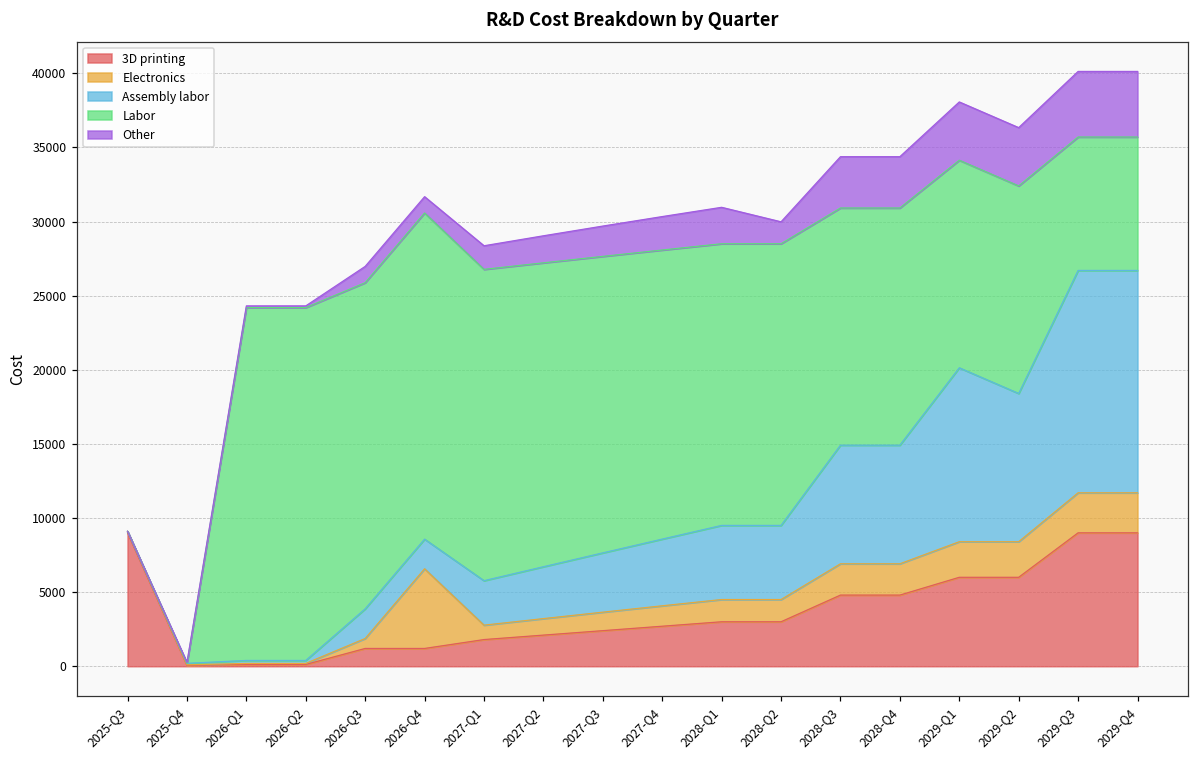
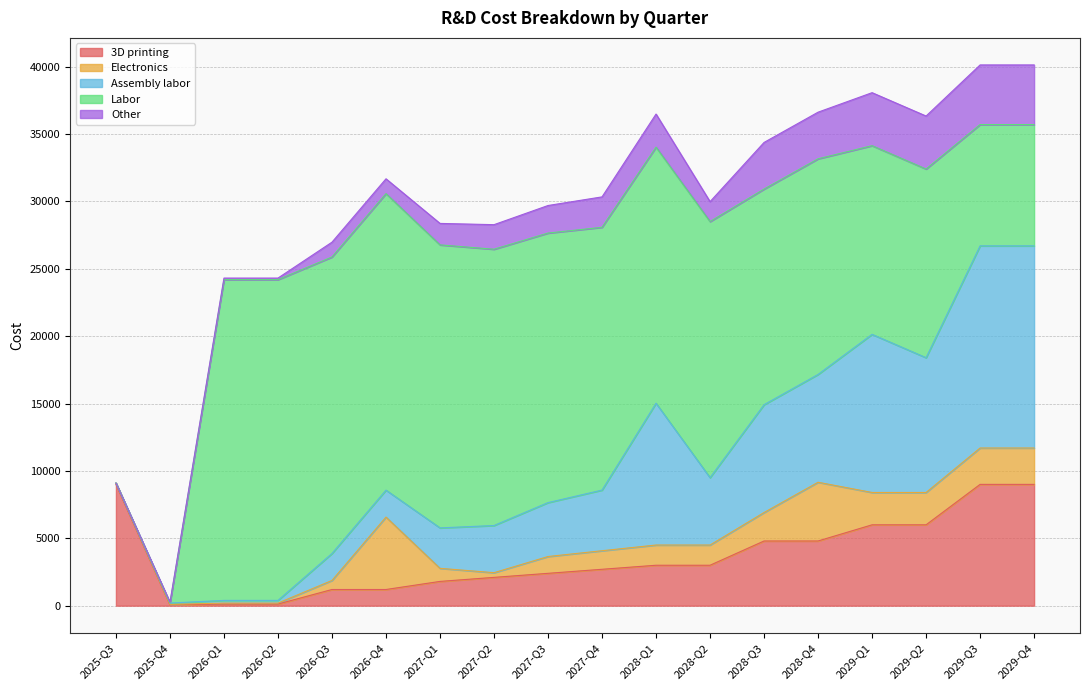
  {
    "3D printing": {
      "2026-Q3": 1200,
      "2026-Q4": 1200,
      "2027-Q1": 1800,
      "2027-Q2": 2100,
      "2027-Q3": 2400,
      "2027-Q4": 2700,
      "2028-Q1": 3000,
      "2028-Q2": 3000,
      "2028-Q3": 4800,
      "2028-Q4": 4800,
      "2029-Q1": 6000,
      "2029-Q2": 6000,
      "2029-Q3": 9000,
      "2029-Q4": 9000
    },
    "Electronics": {
      "2026-Q3": 700,
      "2026-Q4": 5400,
      "2027-Q1": 1000,
-     "2027-Q2": 1100,
+     "2027-Q2": 300,
      "2027-Q3": 1200,
      "2027-Q4": 1400,
      "2028-Q1": 1500,
      "2028-Q2": 1500,
      "2028-Q3": 2100,
-     "2028-Q4": 2100,
+     "2028-Q4": 4400,
      "2029-Q1": 2400,
      "2029-Q2": 2400,
      "2029-Q3": 2700,
      "2029-Q4": 2700
    },
    "Assembly labor": {
      "2026-Q1": 200,
      "2026-Q2": 200,
      "2026-Q3": 2000,
      "2026-Q4": 2000,
      "2027-Q1": 3000,
      "2027-Q2": 3500,
      "2027-Q3": 4000,
      "2027-Q4": 4500,
-     "2028-Q1": 5000,
+     "2028-Q1": 10500,
      "2028-Q2": 5000,
      "2028-Q3": 8000,
      "2028-Q4": 8000,
      "2029-Q1": 11700,
      "2029-Q2": 10000,
      "2029-Q3": 15000,
      "2029-Q4": 15000
    },
    "Labor": {
      "2026-Q3": 22000,
      "2026-Q4": 22000,
      "2027-Q1": 21000,
      "2027-Q2": 20500,
      "2027-Q3": 20000,
      "2027-Q4": 19500,
      "2028-Q1": 19000,
      "2028-Q2": 19000,
      "2028-Q3": 16000,
      "2028-Q4": 16000,
      "2029-Q1": 14000,
      "2029-Q2": 14000,
      "2029-Q3": 9000,
      "2029-Q4": 9000
    },
    "Other": {
      "2026-Q3": 1100,
      "2026-Q4": 1100,
      "2027-Q1": 1600,
      "2027-Q2": 1800,
      "2027-Q3": 2000,
      "2027-Q4": 2300,
      "2028-Q1": 2500,
      "2028-Q2": 1500,
      "2028-Q3": 3500,
      "2028-Q4": 3500,
      "2029-Q1": 3900,
      "2029-Q2": 3900,
      "2029-Q3": 4400,
      "2029-Q4": 4400
    }
  }
